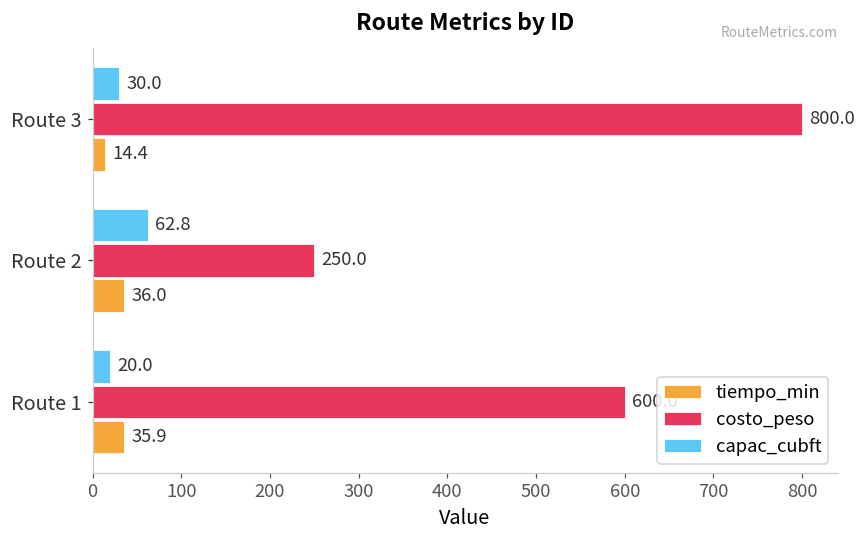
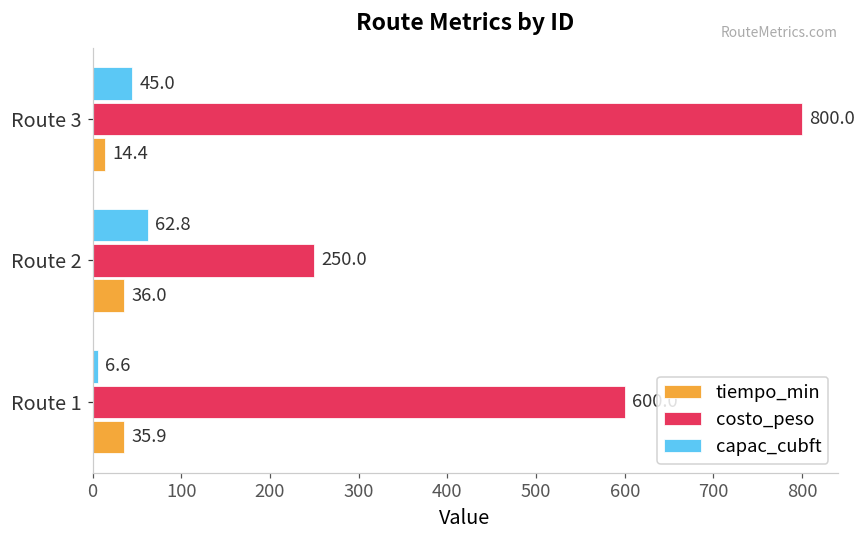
  {
    "tiempo_min": {
      "Route 3": 14.4,
      "Route 2": 36.0,
      "Route 1": 35.9
    },
    "costo_peso": {
      "Route 3": 800.0,
      "Route 2": 250.0
    },
    "capac_cubft": {
-     "Route 3": 30.0,
+     "Route 3": 45.0,
      "Route 2": 62.8,
-     "Route 1": 20.0
+     "Route 1": 6.6
    }
  }
